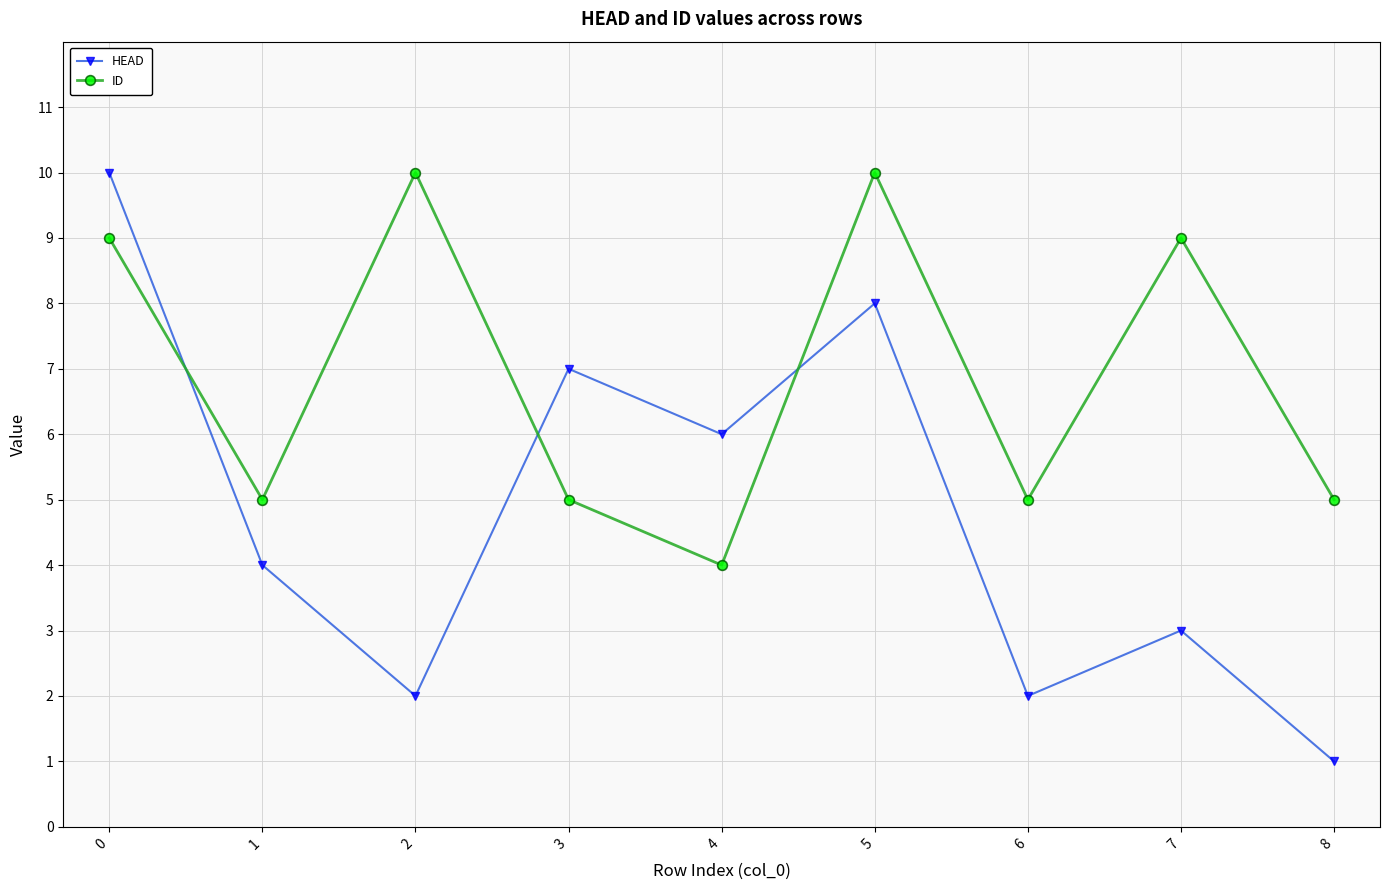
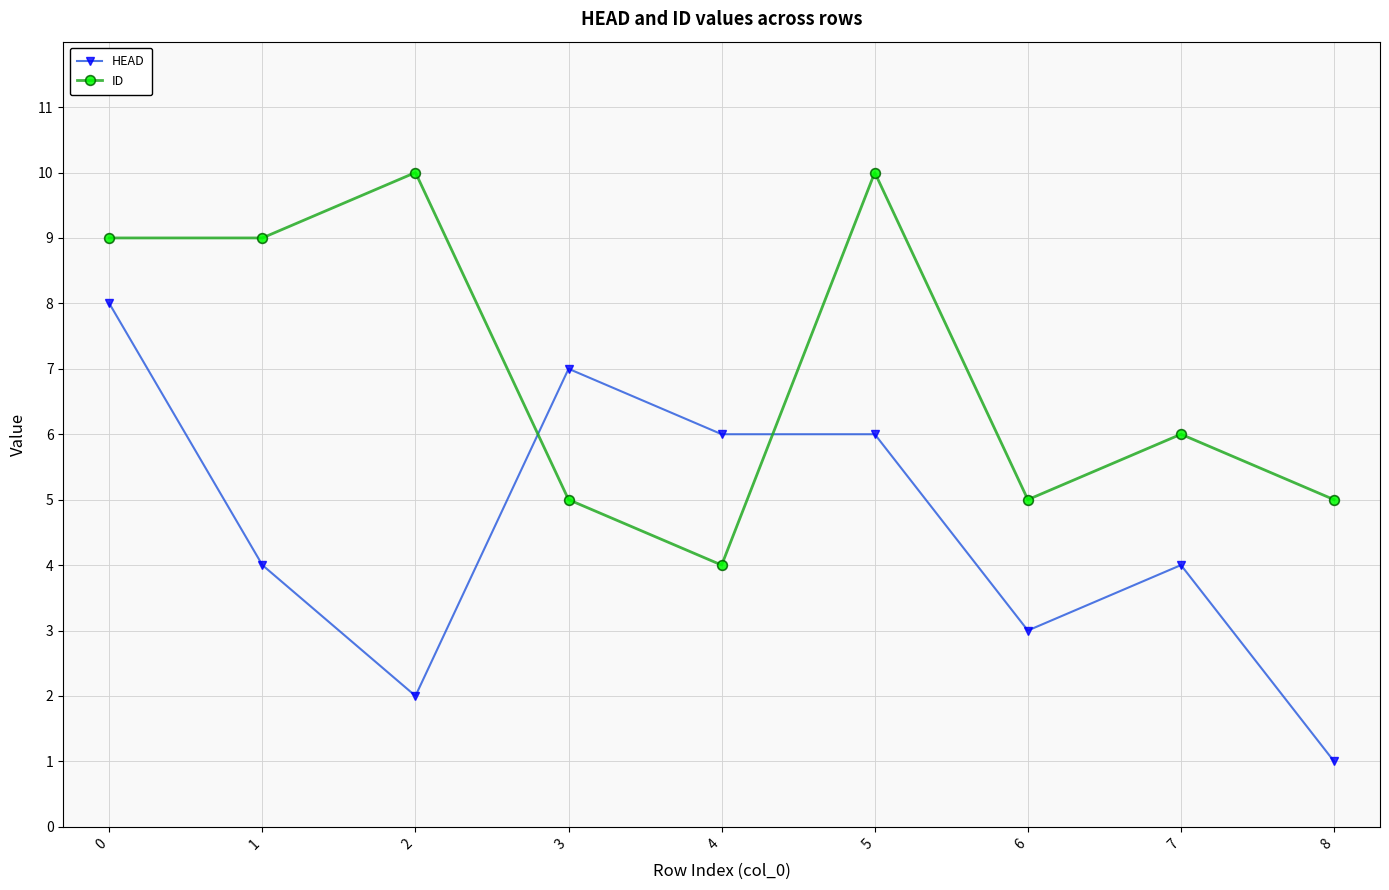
  {
    "HEAD": {
-     "0": 10,
+     "0": 8,
      "1": 4,
      "2": 2,
      "3": 7,
      "4": 6,
-     "5": 8,
-     "6": 2,
-     "7": 3,
+     "5": 6,
+     "6": 3,
+     "7": 4,
      "8": 1
    },
    "ID": {
      "0": 9,
-     "1": 5,
+     "1": 9,
      "2": 10,
      "3": 5,
      "4": 4,
      "5": 10,
      "6": 5,
-     "7": 9,
+     "7": 6,
      "8": 5
    }
  }
